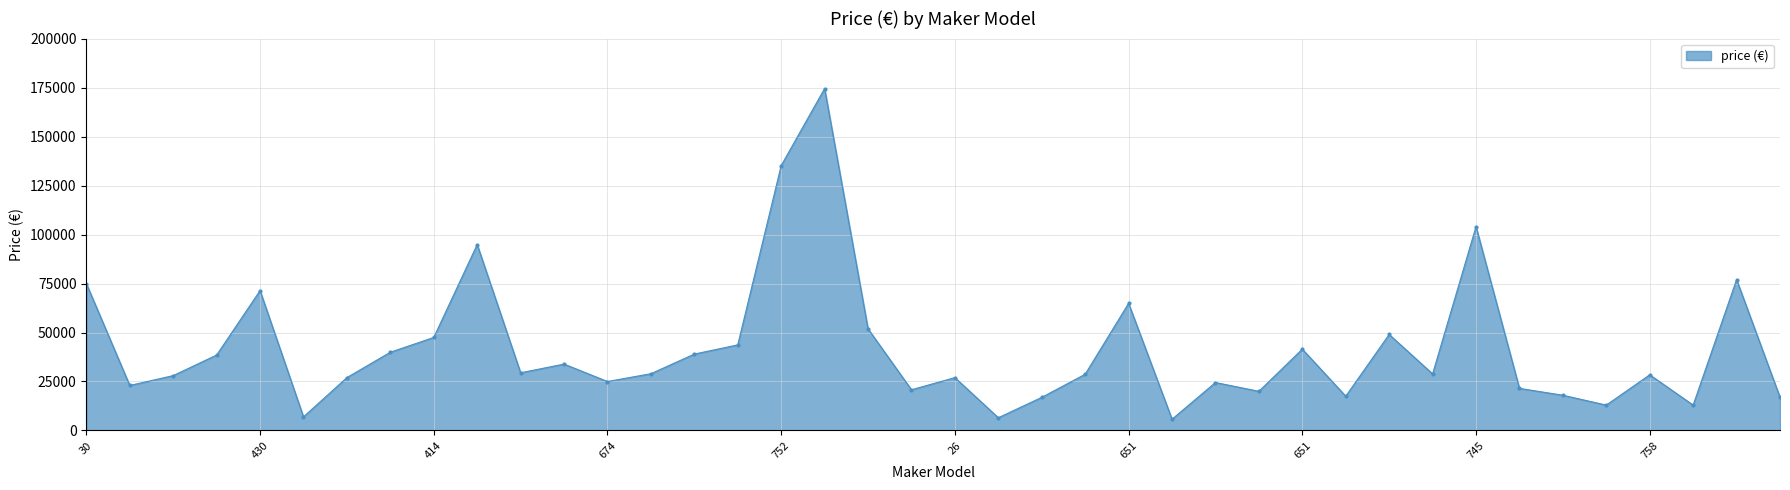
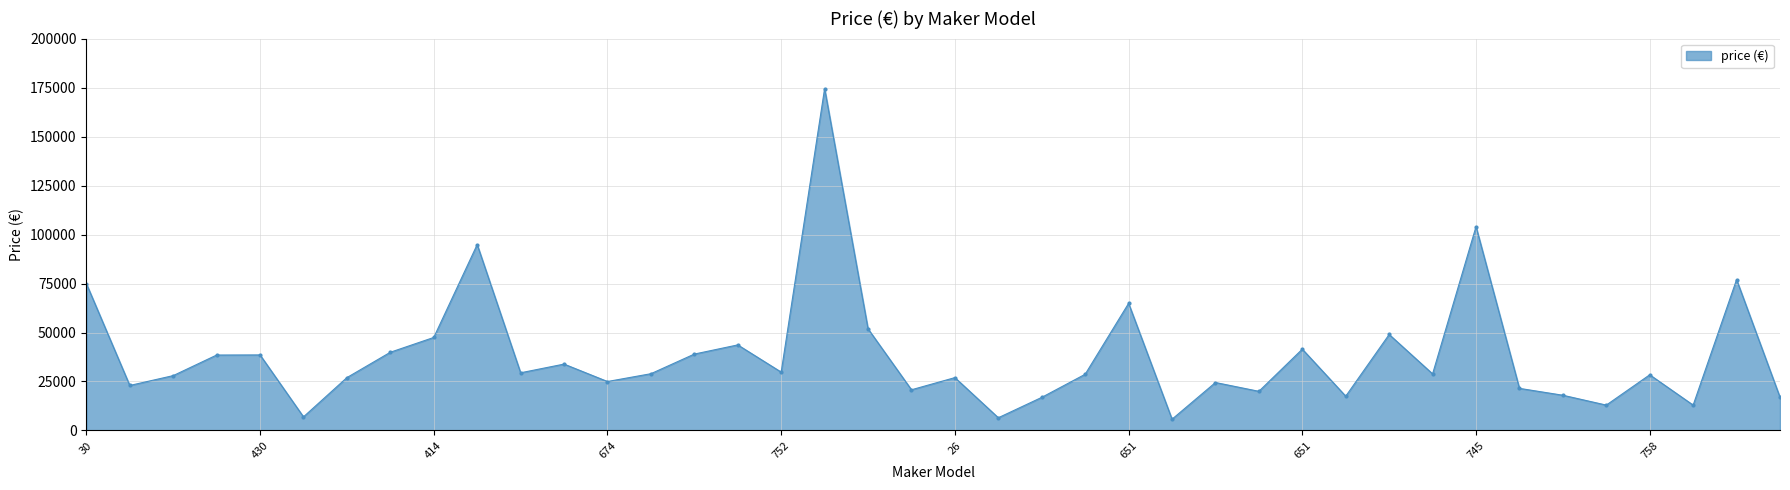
  {
-   "430": 71000,
+   "430": 39000,
    "414": 47000,
    "674": 25000,
-   "752": 135000,
+   "752": 30000,
    "745": 104000,
    "758": 28000
  }
